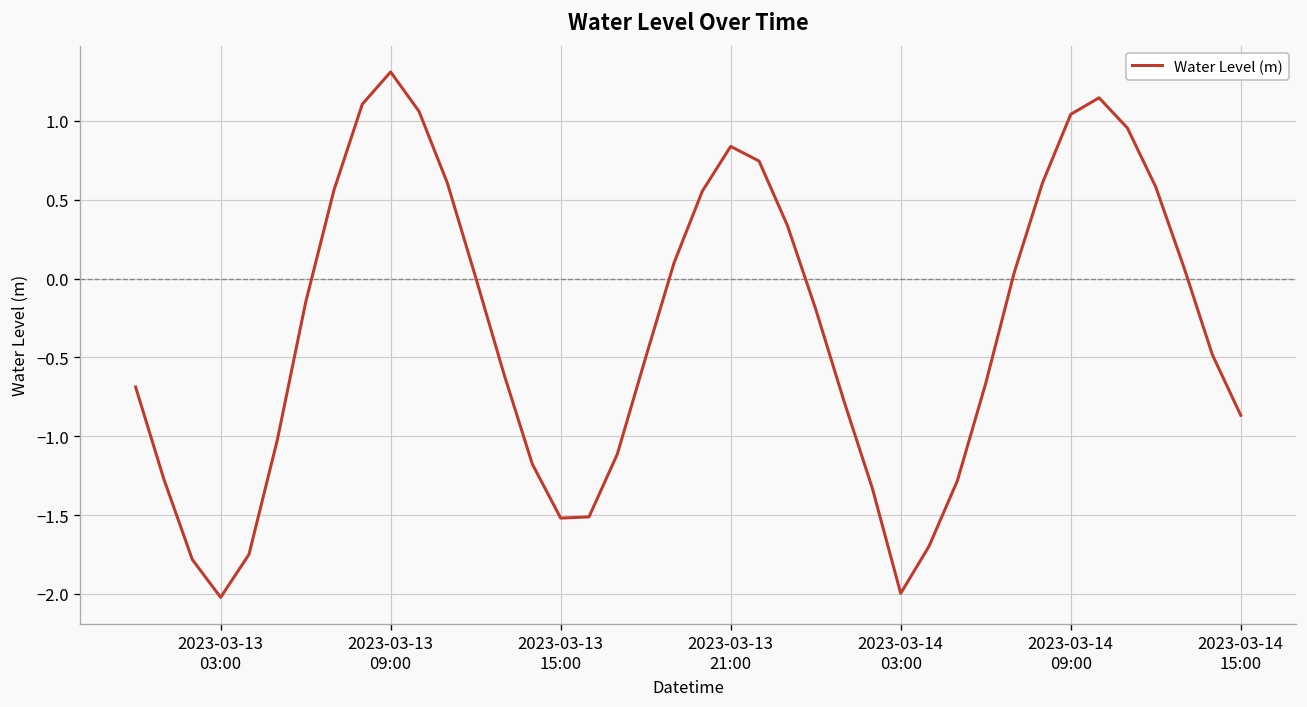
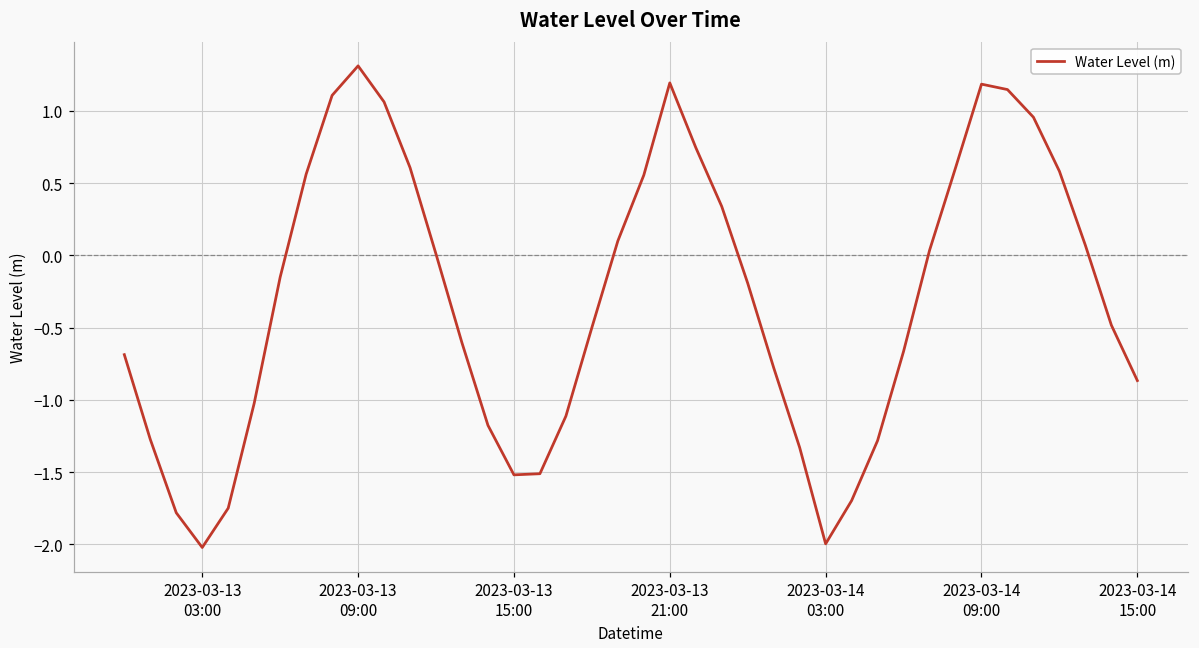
  {
    "2023-03-13 03:00": -2.02,
    "2023-03-13 09:00": 1.31,
    "2023-03-13 15:00": -1.52,
-   "2023-03-13 21:00": 0.84,
+   "2023-03-13 21:00": 1.19,
    "2023-03-14 03:00": -2.00,
-   "2023-03-14 09:00": 1.04,
+   "2023-03-14 09:00": 1.18,
    "2023-03-14 15:00": -0.87
  }
